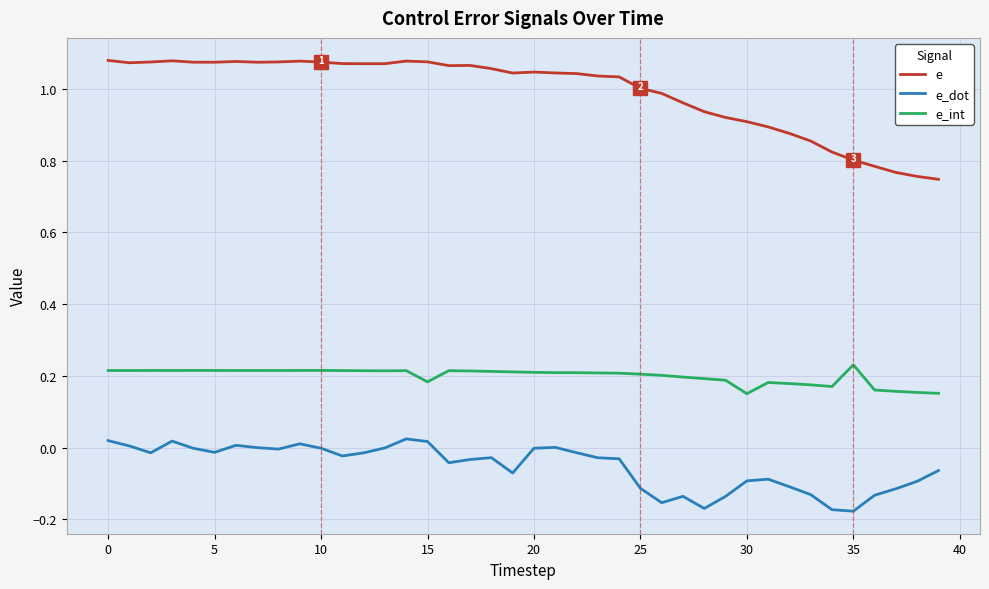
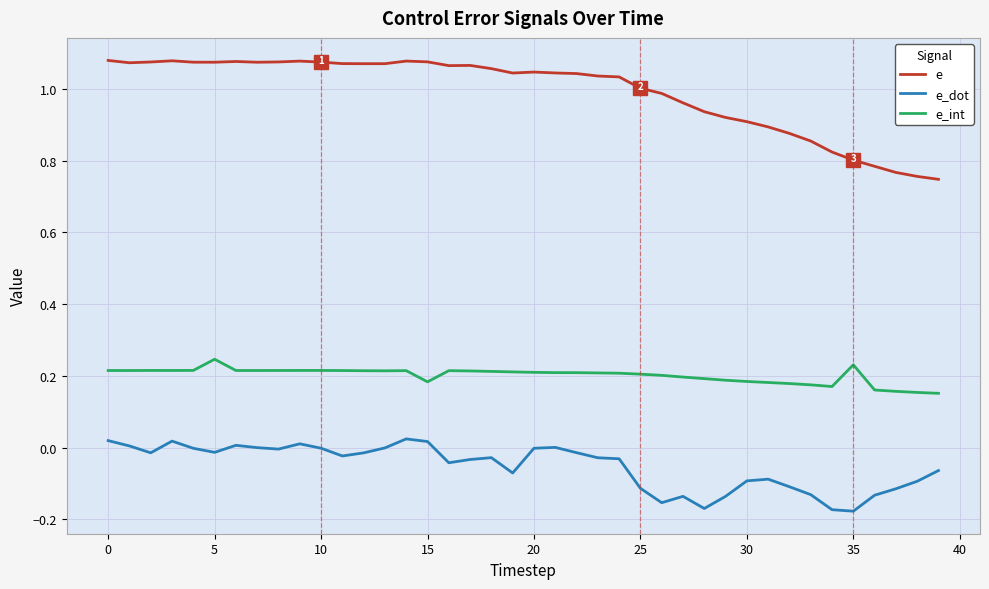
  {
    "e_dot": {
      "0": 0.02,
      "5": -0.01,
      "10": 0.00,
      "15": 0.02,
      "20": 0.00,
      "25": -0.11,
      "30": -0.09,
      "35": -0.18
    },
    "e_int": {
      "0": 0.21,
-     "5": 0.22,
+     "5": 0.25,
      "10": 0.22,
      "15": 0.18,
      "20": 0.21,
      "25": 0.20,
-     "30": 0.15,
+     "30": 0.18,
      "35": 0.23
    }
  }
